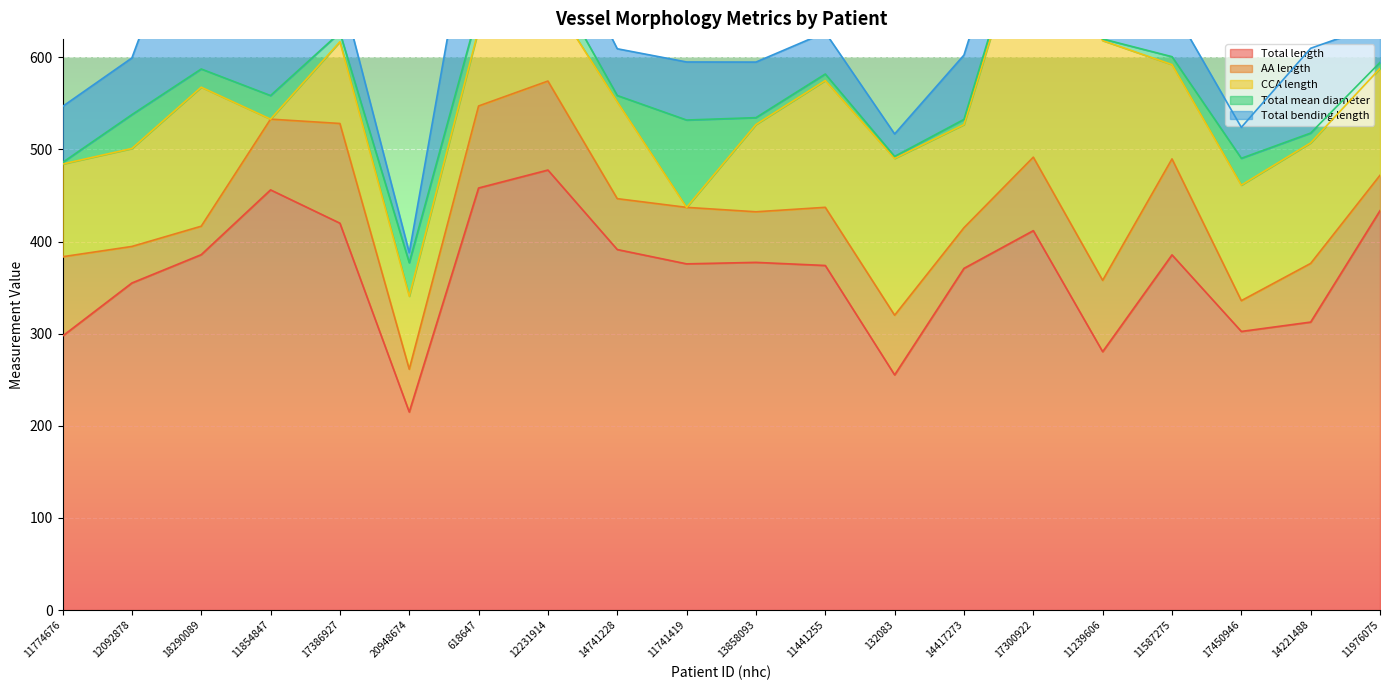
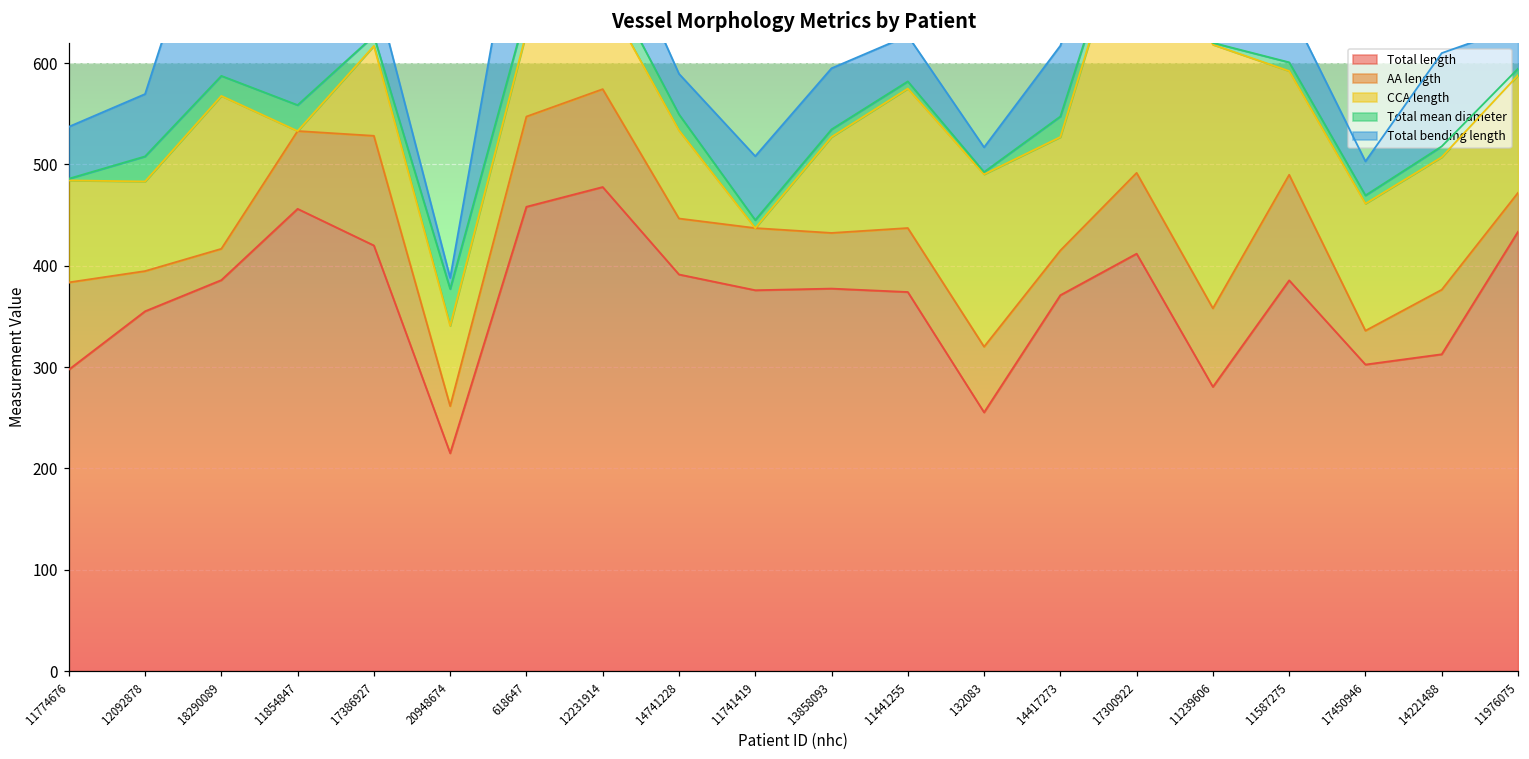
  {
    "CCA length": {
-     "12092878": 110,
+     "12092878": 90,
      "18290089": 150,
      "17386927": 90,
      "20948674": 80,
-     "14741228": 110,
+     "14741228": 90,
      "13858093": 90,
      "11441255": 140,
      "14417273": 110,
      "11587275": 100,
      "17450946": 130,
      "14221488": 130,
      "11976075": 120
    },
    "Total mean diameter": {
-     "12092878": 40,
+     "12092878": 20,
      "18290089": 20,
      "11854847": 30,
      "20948674": 40,
-     "14741228": 10,
-     "11741419": 90,
+     "14741228": 20,
+     "11741419": 10,
      "13858093": 10,
      "11441255": 10,
-     "14417273": 10,
+     "14417273": 20,
      "11587275": 10,
-     "17450946": 30,
+     "17450946": 10,
      "14221488": 10,
      "11976075": 10
    },
    "Total bending length": {
-     "11774676": 60,
+     "11774676": 50,
      "12092878": 60,
      "20948674": 10,
-     "14741228": 50,
+     "14741228": 40,
      "11741419": 60,
      "13858093": 60,
      "132083": 20,
      "14417273": 70,
      "17450946": 30
    }
  }
